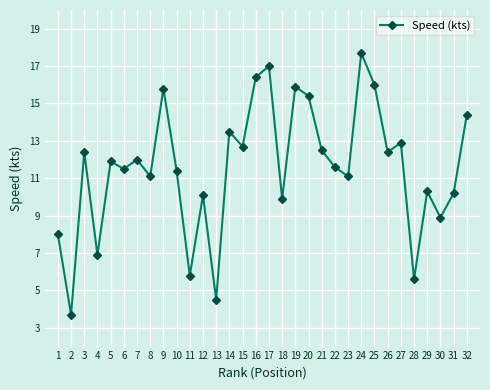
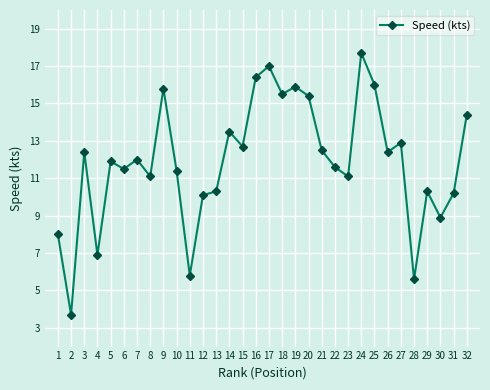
  {
    "1": 8.0,
    "2": 3.7,
    "3": 12.4,
    "4": 6.9,
    "5": 11.9,
    "6": 11.5,
    "7": 12.0,
    "8": 11.1,
    "9": 15.8,
    "10": 11.4,
    "11": 5.8,
    "12": 10.1,
-   "13": 4.5,
+   "13": 10.3,
    "14": 13.5,
    "15": 12.7,
    "16": 16.4,
    "17": 17.0,
-   "18": 9.9,
+   "18": 15.5,
    "19": 15.9,
    "20": 15.4,
    "21": 12.5,
    "22": 11.6,
    "23": 11.1,
    "24": 17.7,
    "25": 16.0,
    "26": 12.4,
    "27": 12.9,
    "28": 5.6,
    "29": 10.3,
    "30": 8.9,
    "31": 10.2,
    "32": 14.4
  }
